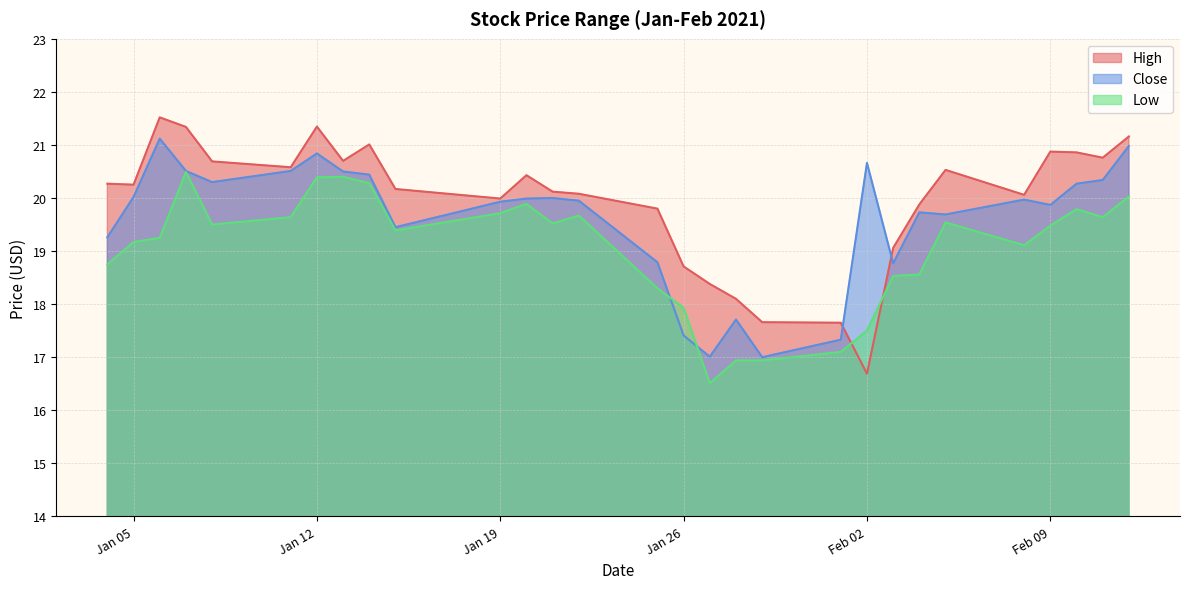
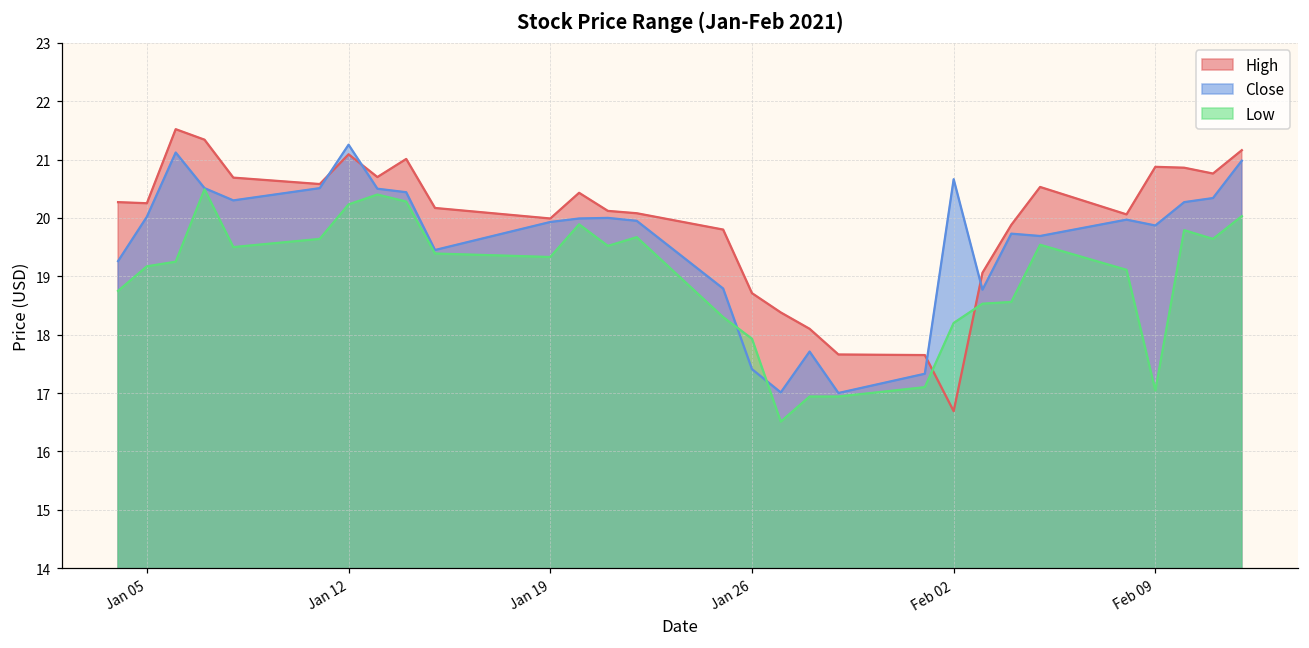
  {
    "High": {
      "Jan 05": 20.3,
-     "Jan 12": 21.3,
+     "Jan 12": 21.1,
      "Jan 19": 20.0,
      "Jan 26": 18.7,
      "Feb 02": 16.7,
      "Feb 09": 20.9
    },
    "Close": {
      "Jan 05": 20.0,
-     "Jan 12": 20.8,
+     "Jan 12": 21.3,
      "Jan 19": 19.9,
      "Jan 26": 17.4,
      "Feb 02": 20.7,
      "Feb 09": 19.9
    },
    "Low": {
      "Jan 05": 19.2,
-     "Jan 12": 20.4,
-     "Jan 19": 19.7,
+     "Jan 12": 20.2,
+     "Jan 19": 19.3,
      "Jan 26": 17.9,
-     "Feb 02": 17.5,
-     "Feb 09": 19.5
+     "Feb 02": 18.2,
+     "Feb 09": 17.0
    }
  }
